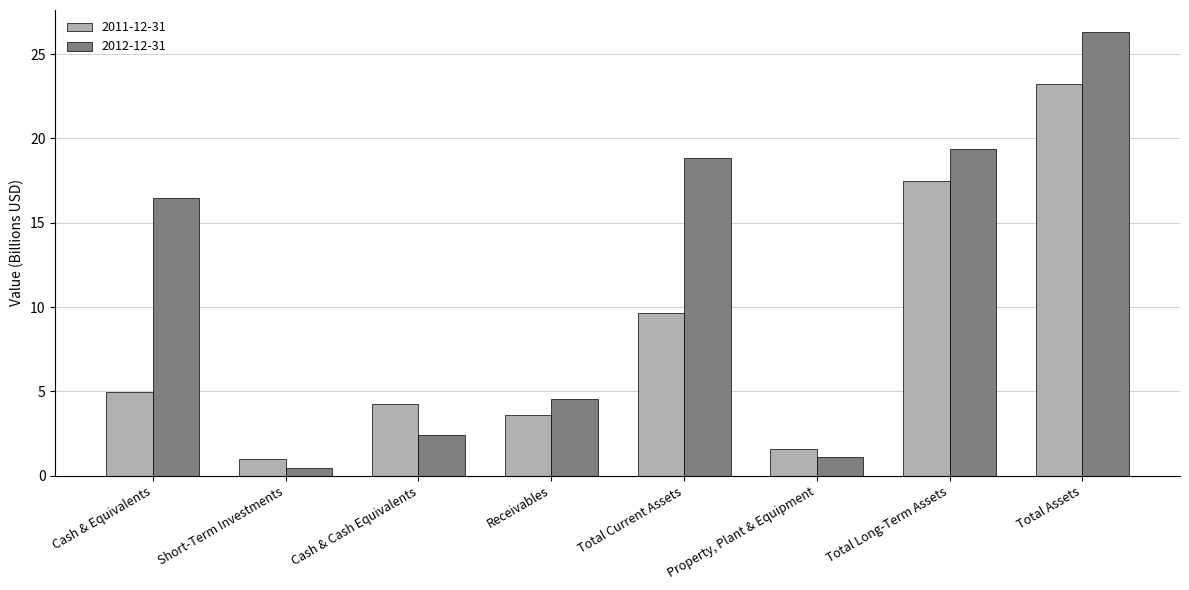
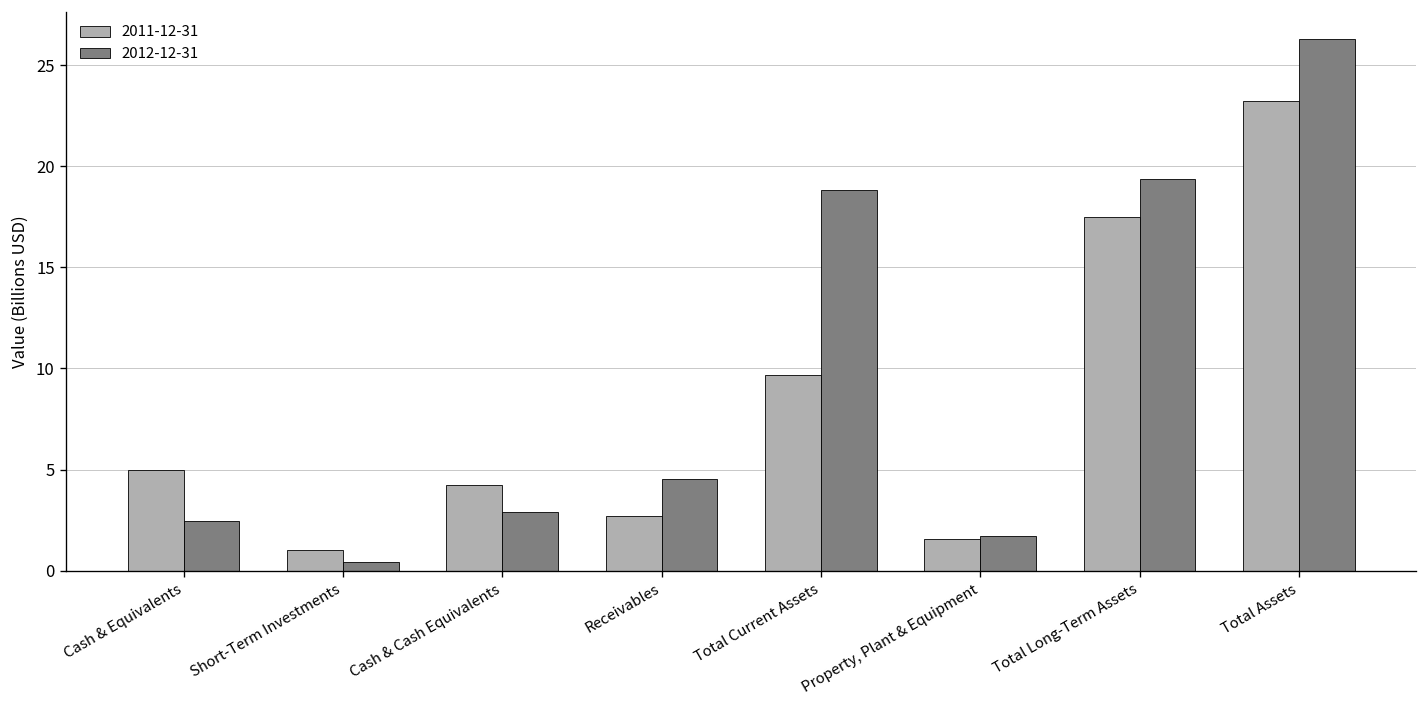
  {
    "2011-12-31": {
      "Cash & Equivalents": 5.0,
      "Short-Term Investments": 1.0,
      "Cash & Cash Equivalents": 4.2,
-     "Receivables": 3.6,
+     "Receivables": 2.7,
      "Total Current Assets": 9.7,
      "Property, Plant & Equipment": 1.6,
      "Total Long-Term Assets": 17.5,
      "Total Assets": 23.2
    },
    "2012-12-31": {
-     "Cash & Equivalents": 16.4,
+     "Cash & Equivalents": 2.5,
      "Short-Term Investments": 0.4,
-     "Cash & Cash Equivalents": 2.4,
+     "Cash & Cash Equivalents": 2.9,
      "Receivables": 4.5,
      "Total Current Assets": 18.8,
-     "Property, Plant & Equipment": 1.1,
+     "Property, Plant & Equipment": 1.7,
      "Total Long-Term Assets": 19.4,
      "Total Assets": 26.3
    }
  }
